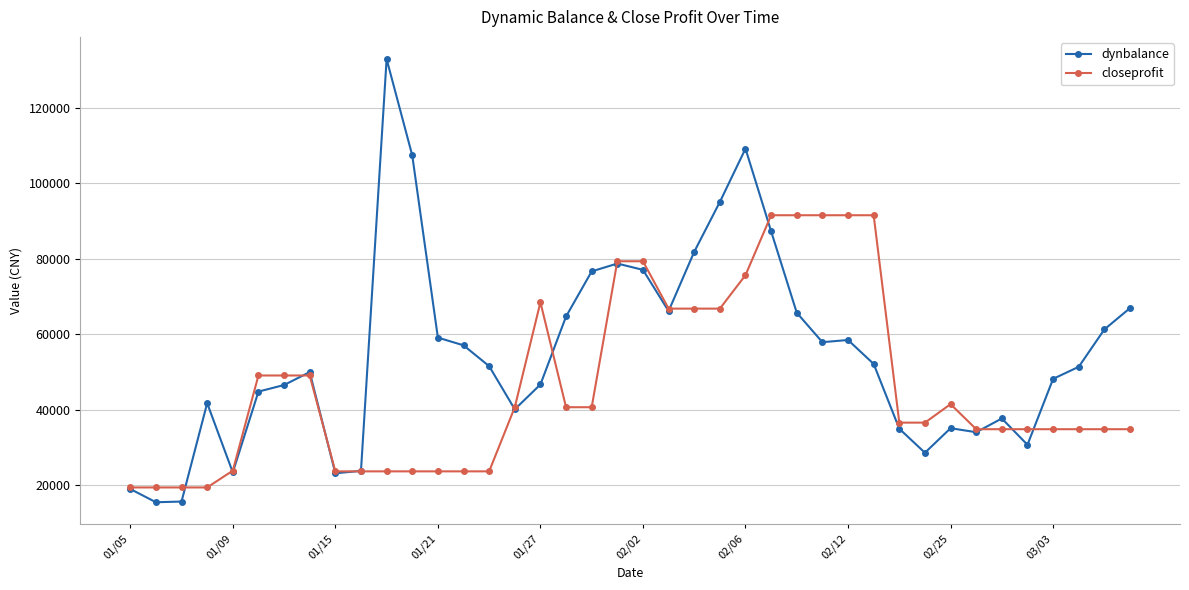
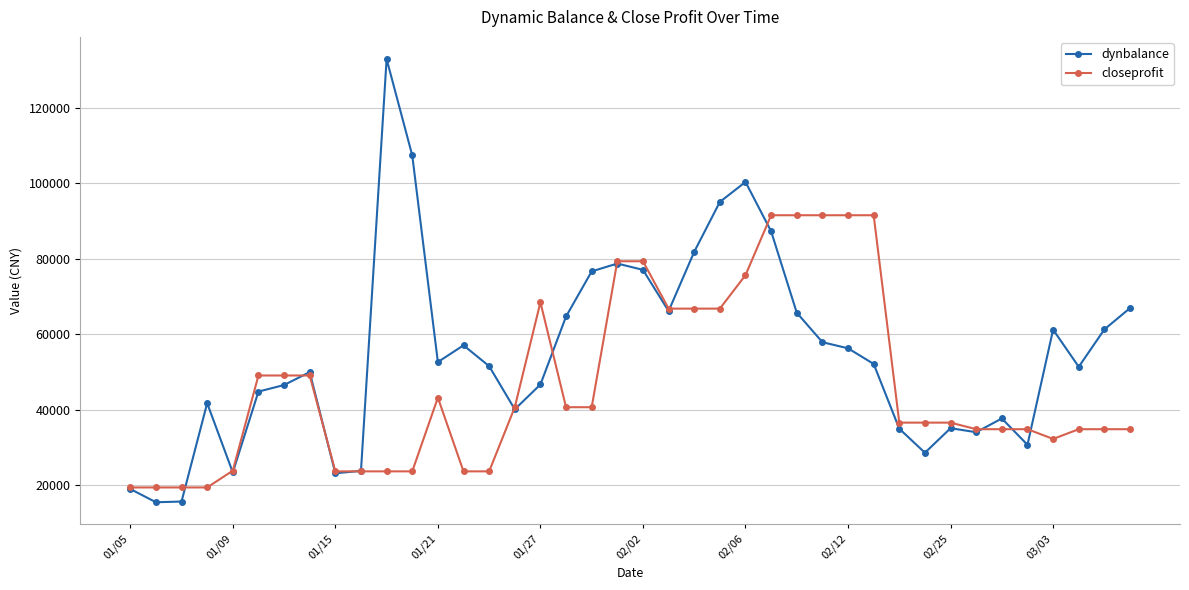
  {
    "dynbalance": {
-     "01/21": 59000,
+     "01/21": 53000,
      "01/27": 47000,
      "02/02": 77000,
-     "02/06": 109000,
-     "02/12": 58000,
+     "02/06": 100000,
+     "02/12": 56000,
      "02/25": 35000,
-     "03/03": 48000
+     "03/03": 61000
    },
    "closeprofit": {
-     "01/21": 24000,
+     "01/21": 43000,
      "01/27": 68000,
      "02/02": 79000,
      "02/06": 76000,
      "02/12": 92000,
-     "02/25": 41000,
-     "03/03": 35000
+     "02/25": 37000,
+     "03/03": 32000
    }
  }
